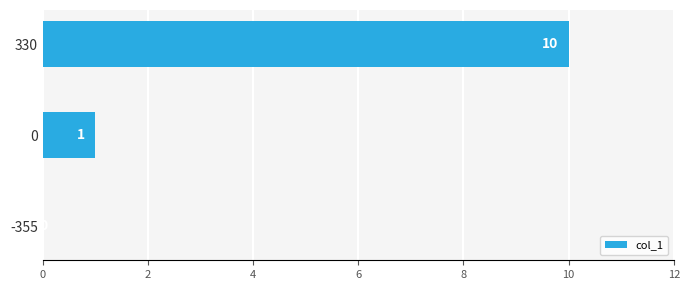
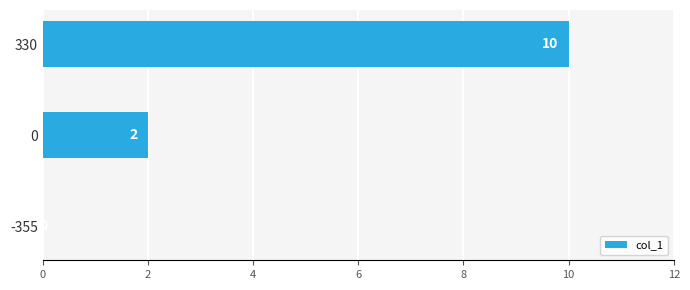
  {
    "330": 10,
-   "0": 1
+   "0": 2
  }
